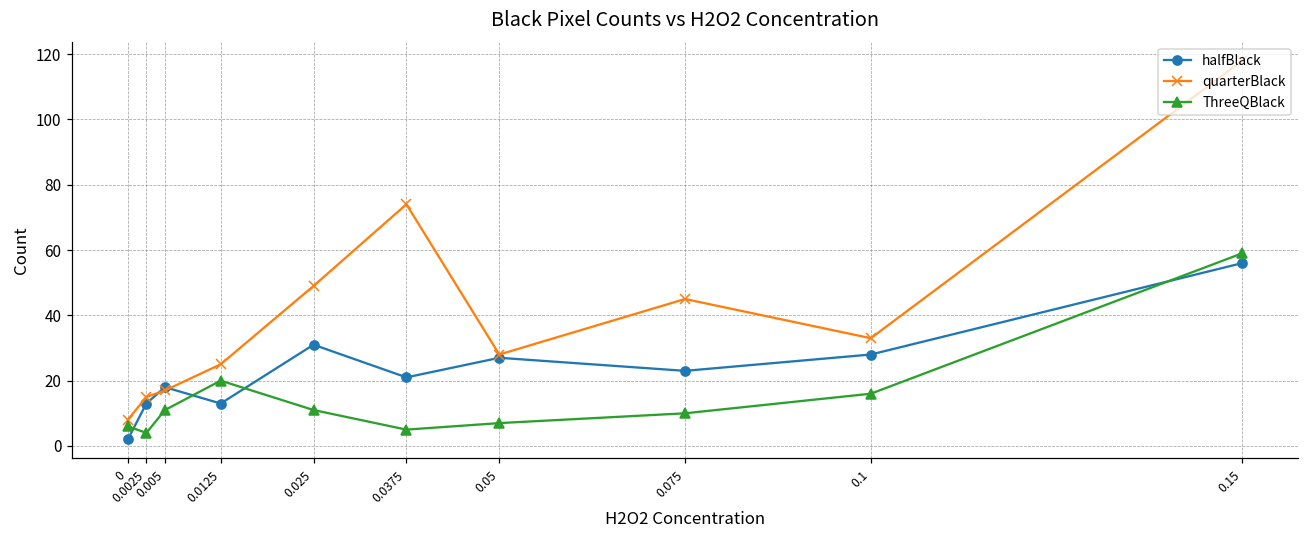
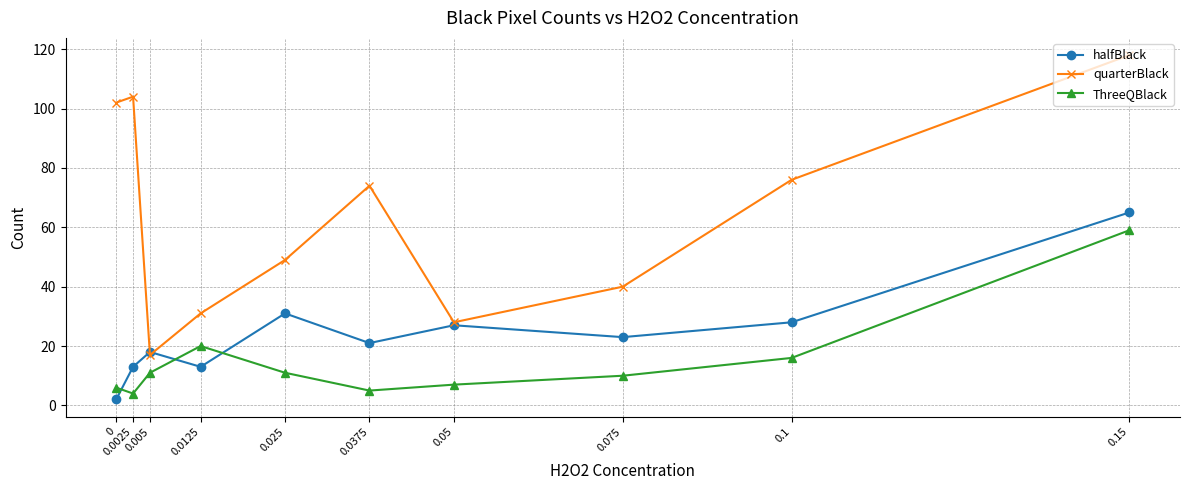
  {
    "halfBlack": {
      "0": 2,
      "0.0025": 13,
      "0.005": 18,
      "0.0125": 13,
      "0.025": 31,
      "0.0375": 21,
      "0.05": 27,
      "0.075": 23,
      "0.1": 28,
-     "0.15": 56
+     "0.15": 65
    },
    "quarterBlack": {
-     "0": 8,
-     "0.0025": 15,
+     "0": 102,
+     "0.0025": 104,
      "0.005": 17,
-     "0.0125": 25,
+     "0.0125": 31,
      "0.025": 49,
      "0.0375": 74,
      "0.05": 28,
-     "0.075": 45,
-     "0.1": 33
+     "0.075": 40,
+     "0.1": 76
    },
    "ThreeQBlack": {
      "0": 6,
      "0.0025": 4,
      "0.005": 11,
      "0.0125": 20,
      "0.025": 11,
      "0.0375": 5,
      "0.05": 7,
      "0.075": 10,
      "0.1": 16,
      "0.15": 59
    }
  }
